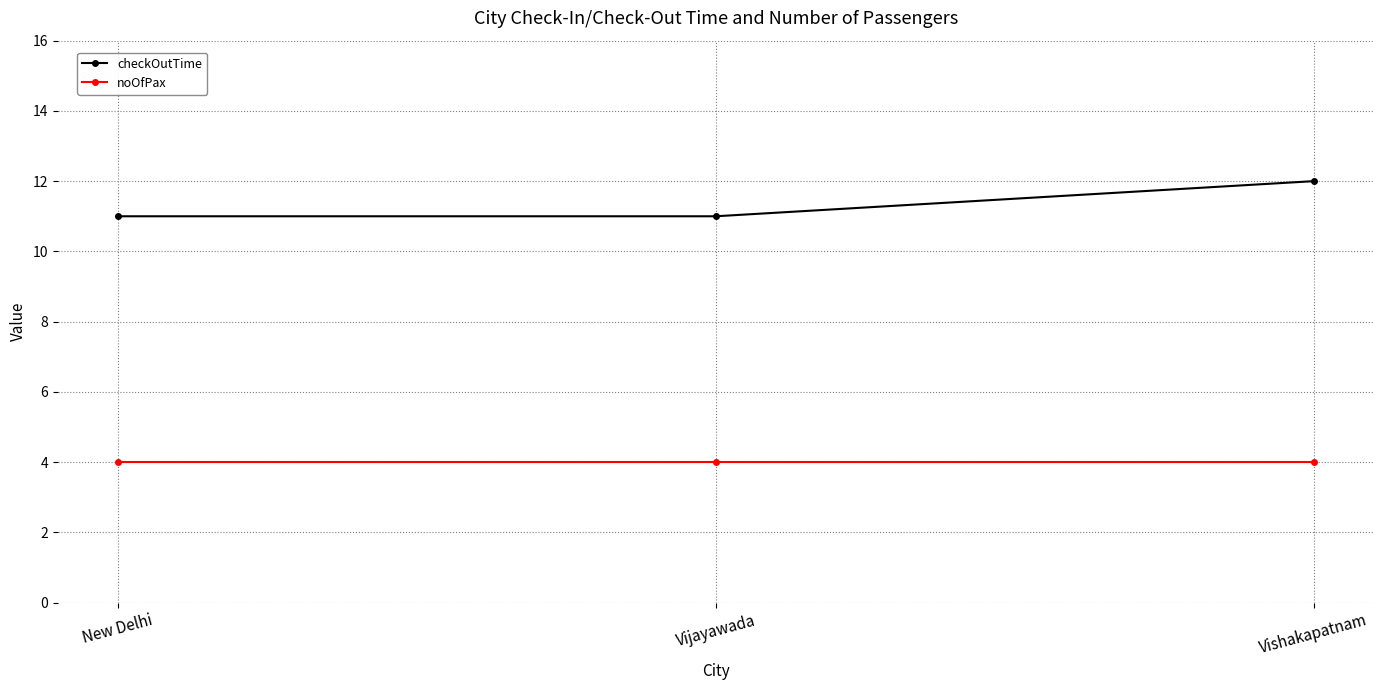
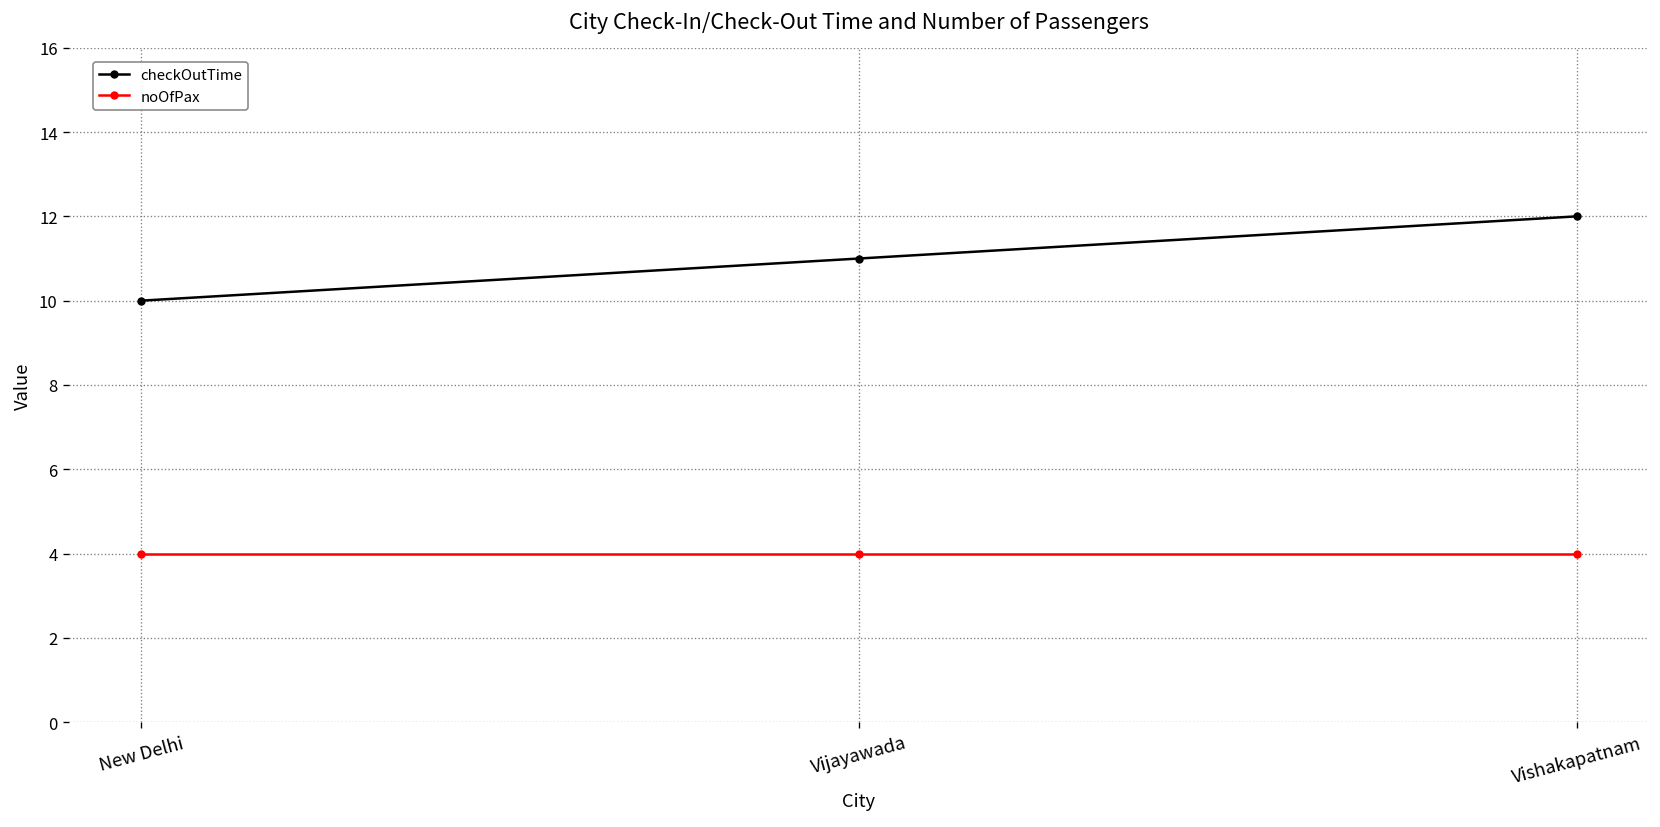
  {
    "checkOutTime": {
-     "New Delhi": 11,
+     "New Delhi": 10,
      "Vijayawada": 11,
      "Vishakapatnam": 12
    },
    "noOfPax": {
      "New Delhi": 4,
      "Vijayawada": 4,
      "Vishakapatnam": 4
    }
  }
